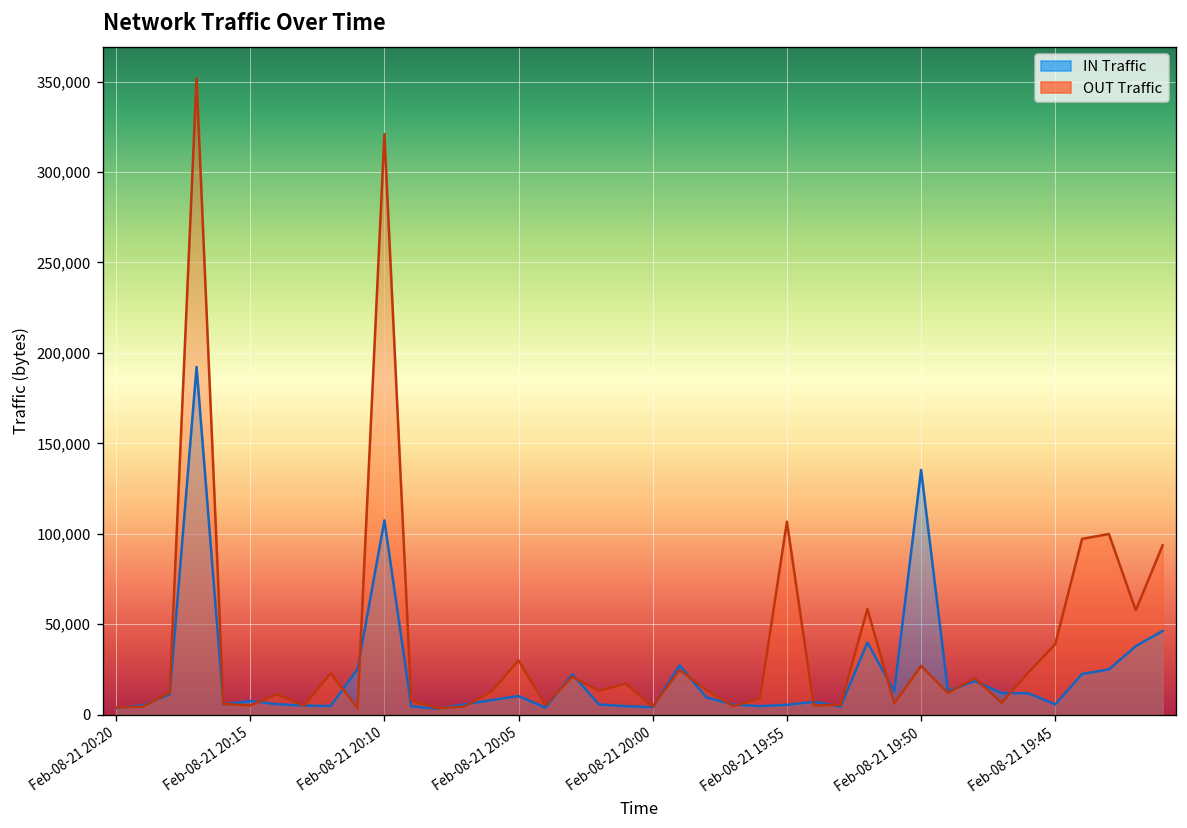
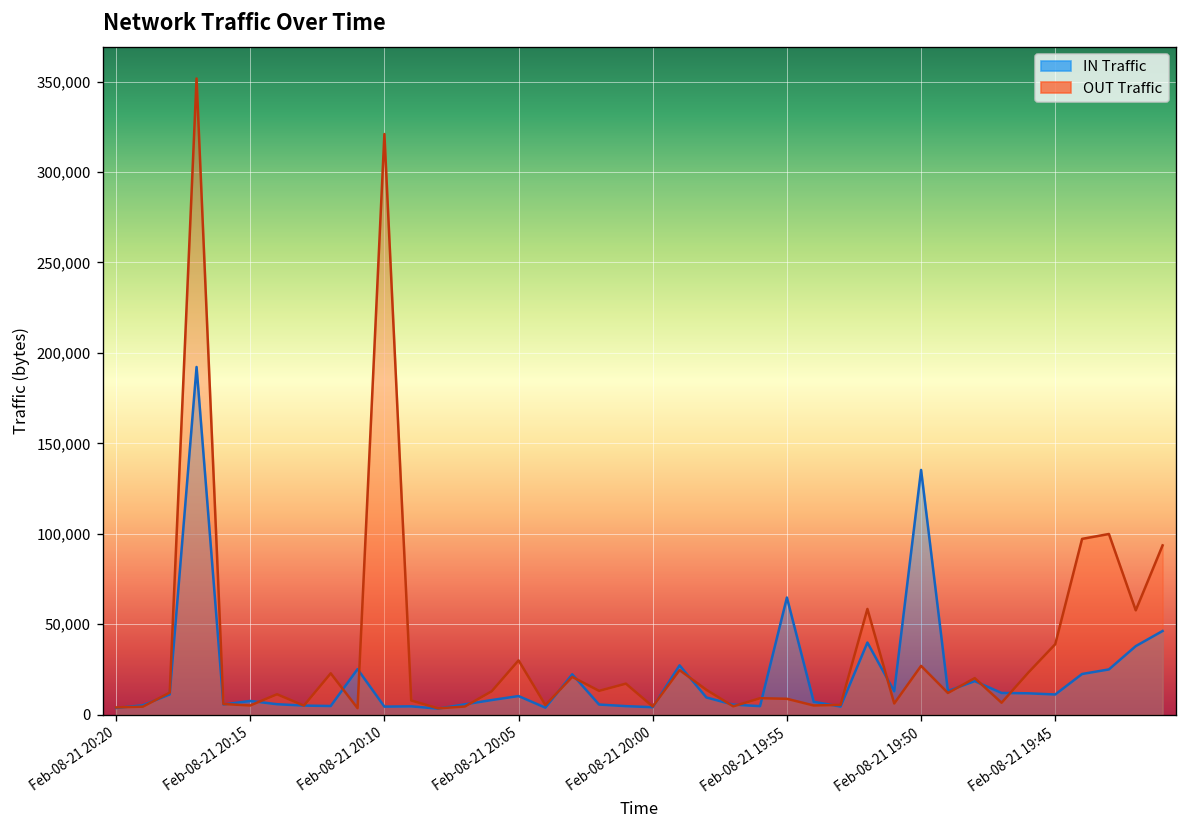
  {
    "IN Traffic": {
      "Feb-08-21 20:15": "8,000",
-     "Feb-08-21 20:10": "107,000",
+     "Feb-08-21 20:10": "4,000",
      "Feb-08-21 20:05": "10,000",
-     "Feb-08-21 19:55": "5,000",
+     "Feb-08-21 19:55": "65,000",
      "Feb-08-21 19:50": "135,000",
-     "Feb-08-21 19:45": "6,000"
+     "Feb-08-21 19:45": "11,000"
    },
    "OUT Traffic": {
      "Feb-08-21 20:15": "5,000",
      "Feb-08-21 20:10": "321,000",
      "Feb-08-21 20:05": "30,000",
-     "Feb-08-21 19:55": "107,000",
+     "Feb-08-21 19:55": "9,000",
      "Feb-08-21 19:50": "27,000",
      "Feb-08-21 19:45": "39,000"
    }
  }
